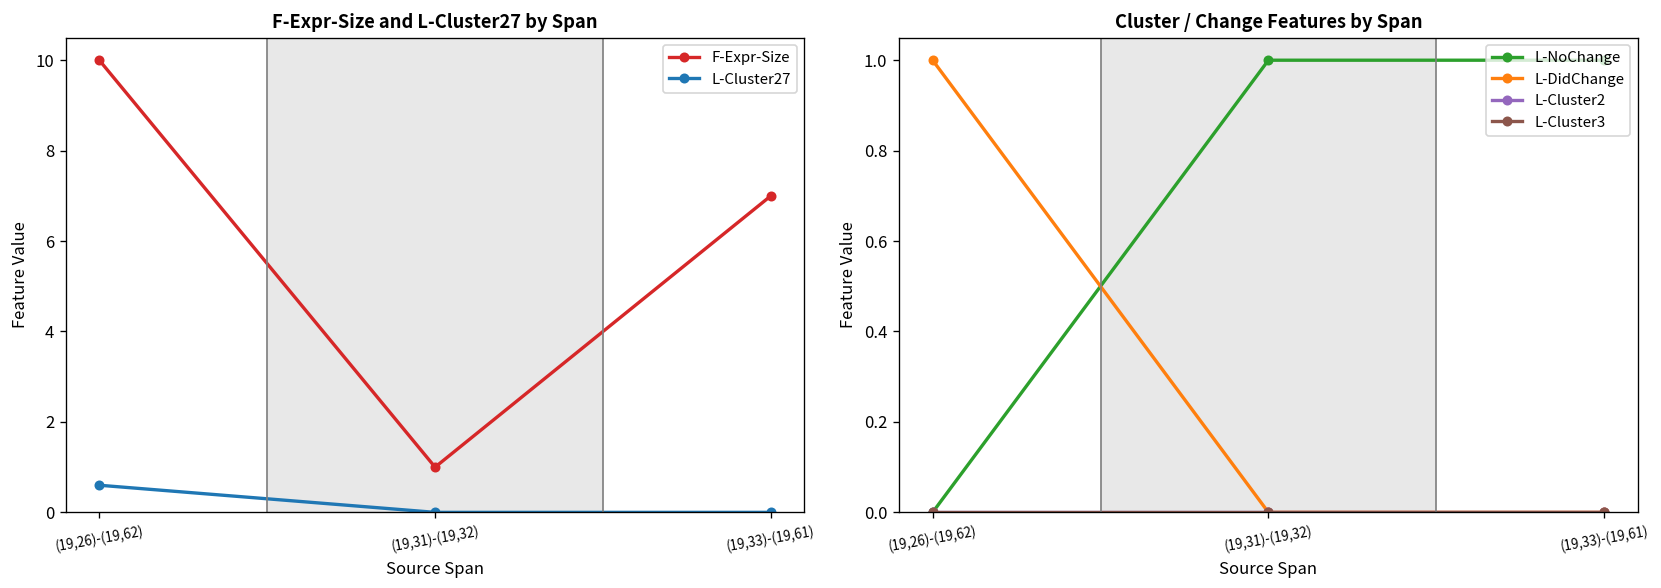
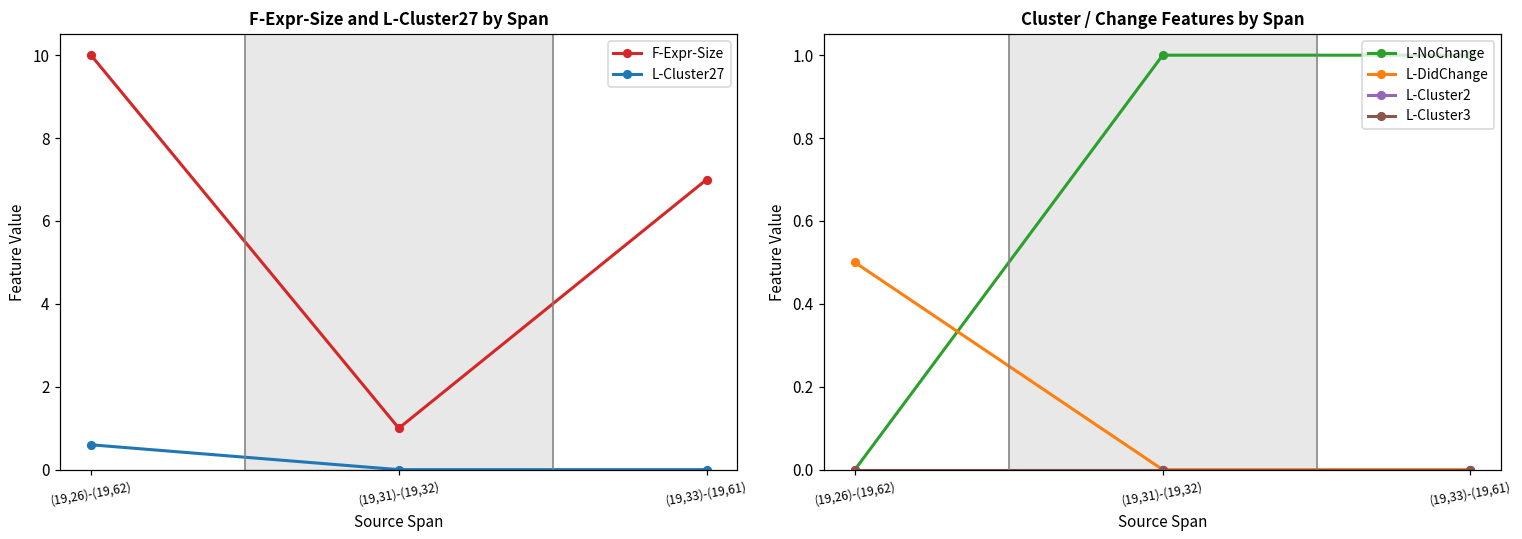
  {
    "F-Expr-Size and L-Cluster27 by Span": {
      "F-Expr-Size": {
        "(19,26)-(19,62)": 10.0,
        "(19,31)-(19,32)": 1.0,
        "(19,33)-(19,61)": 7.0
      },
      "L-Cluster27": {
        "(19,26)-(19,62)": 0.6,
        "(19,31)-(19,32)": 0.0,
        "(19,33)-(19,61)": 0.0
      }
    },
    "Cluster / Change Features by Span": {
      "L-NoChange": {
        "(19,31)-(19,32)": 1.0
      },
      "L-DidChange": {
-       "(19,26)-(19,62)": 1.0
+       "(19,26)-(19,62)": 0.5
      }
    }
  }
